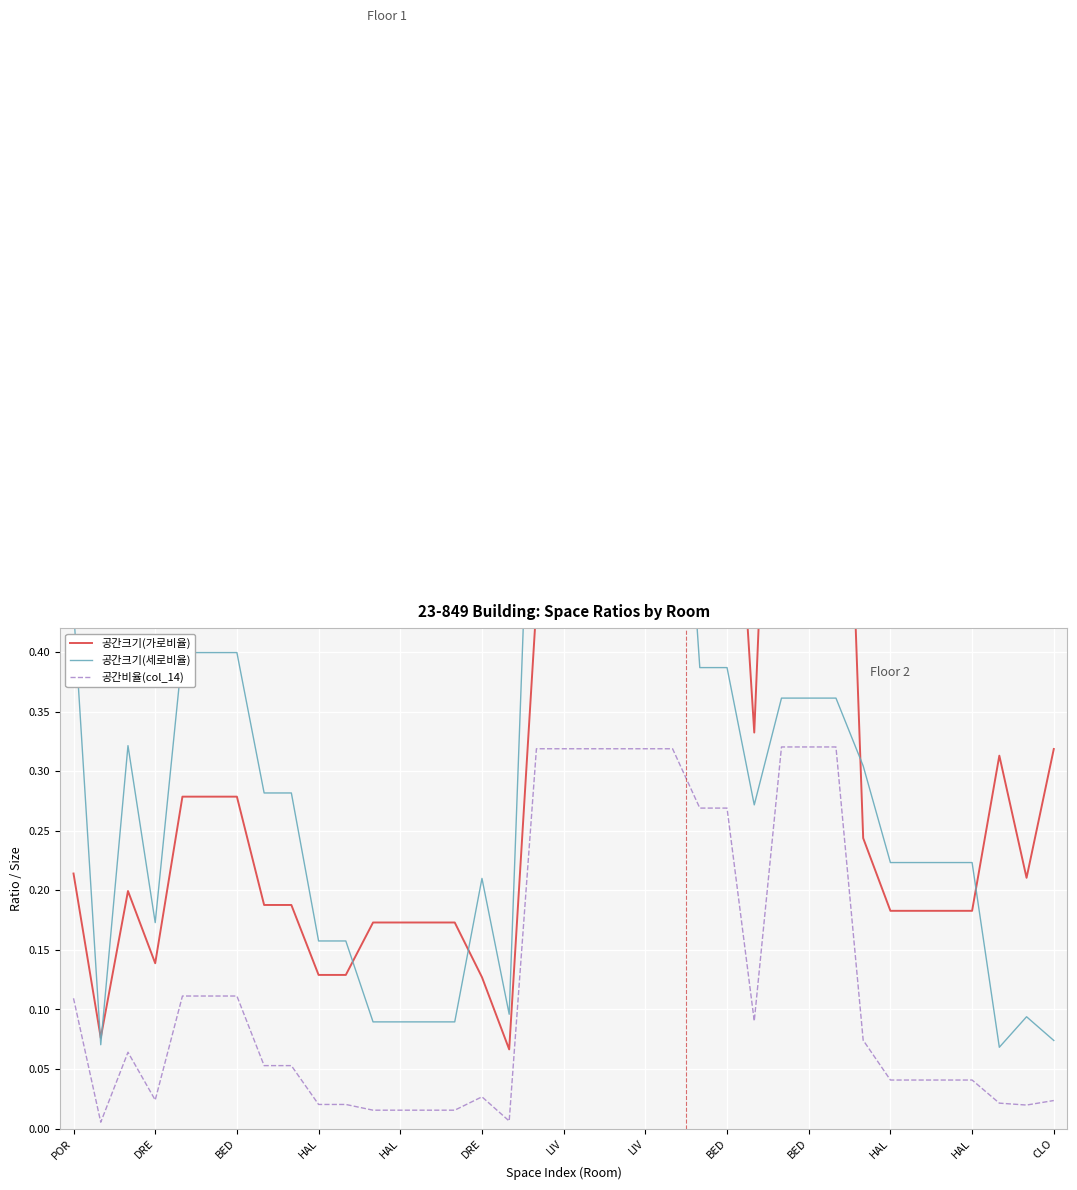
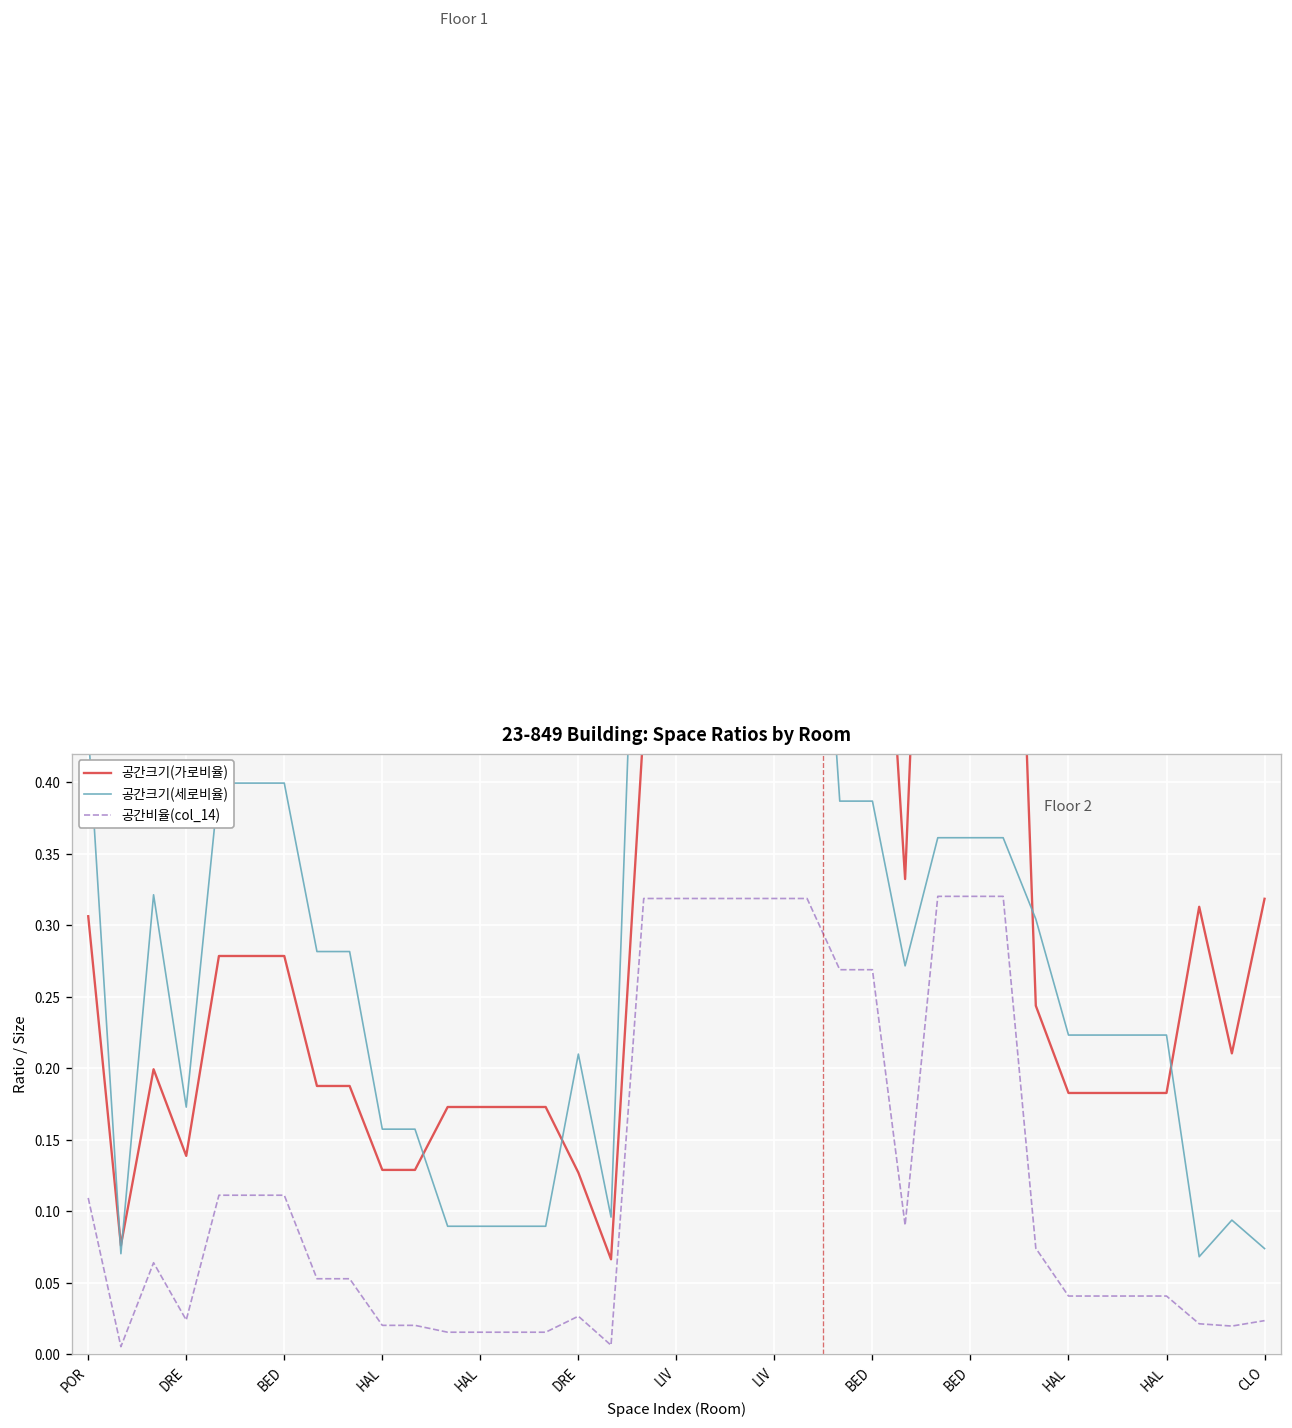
  {
    "공간크기(가로비율)": {
-     "POR": 0.214
+     "POR": 0.306
    },
    "공간비율(col_14)": {
      "POR": 0.109
    }
  }
